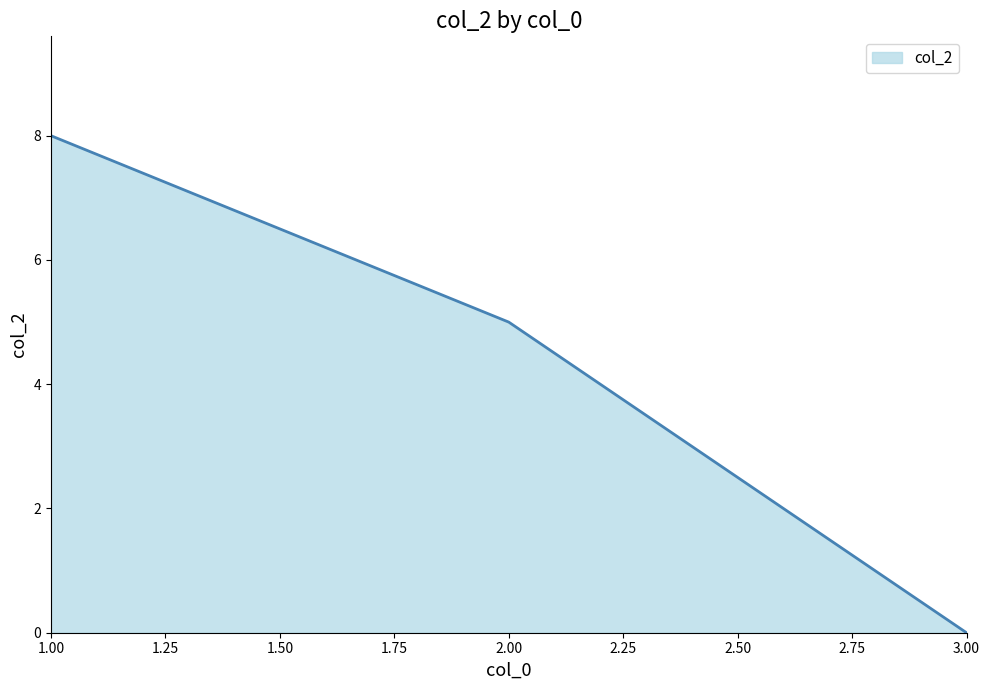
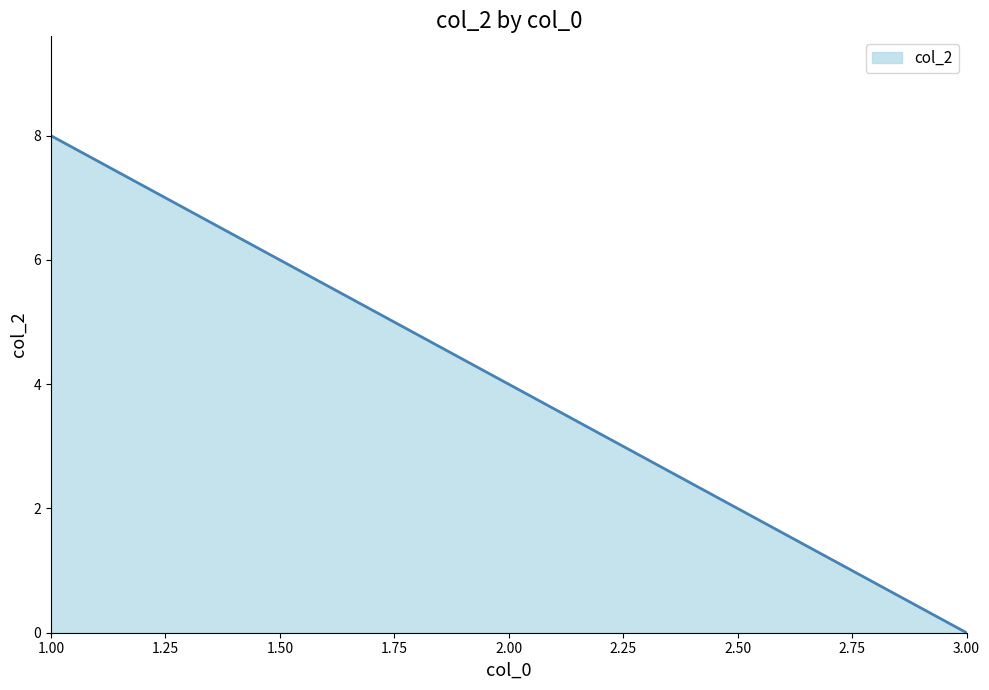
  {
    "1.00": 8,
-   "2.00": 5,
+   "2.00": 4,
    "3.00": 0
  }
